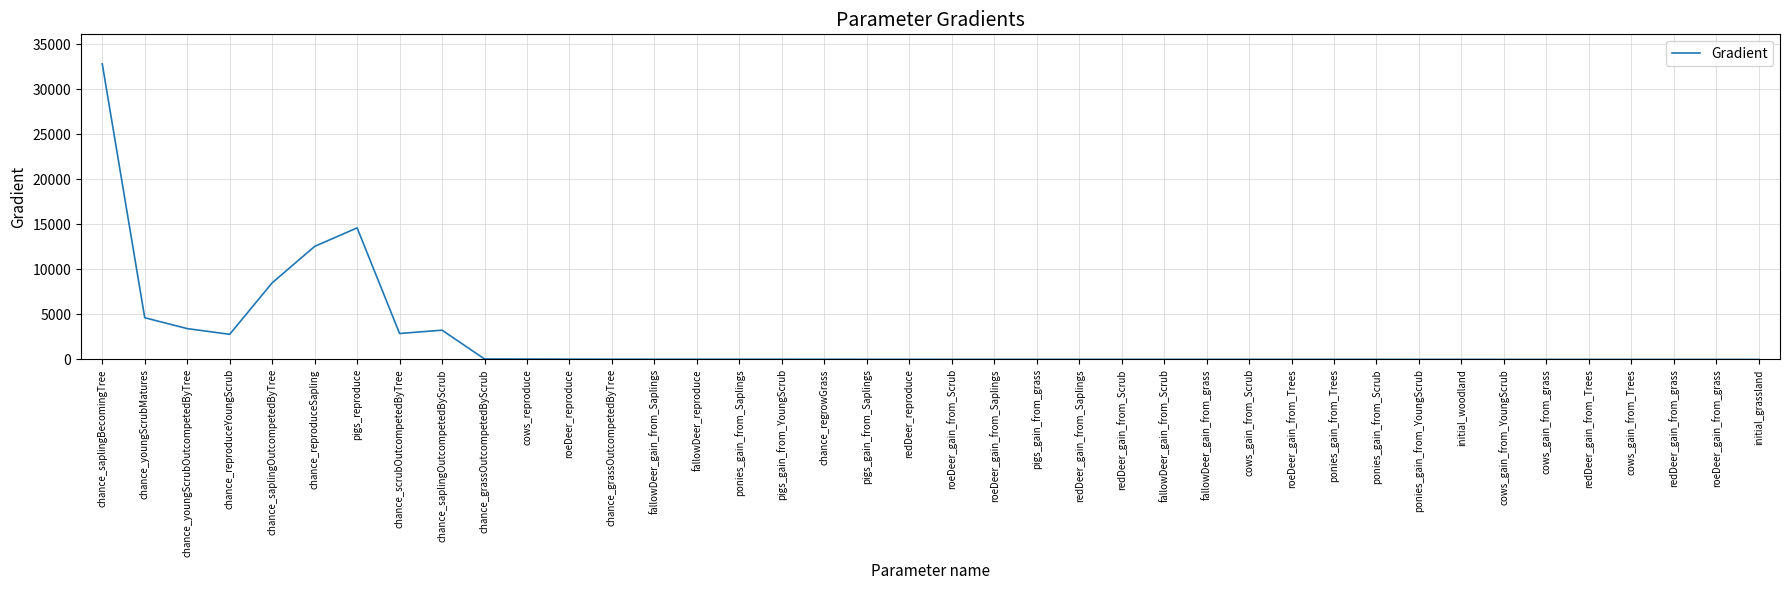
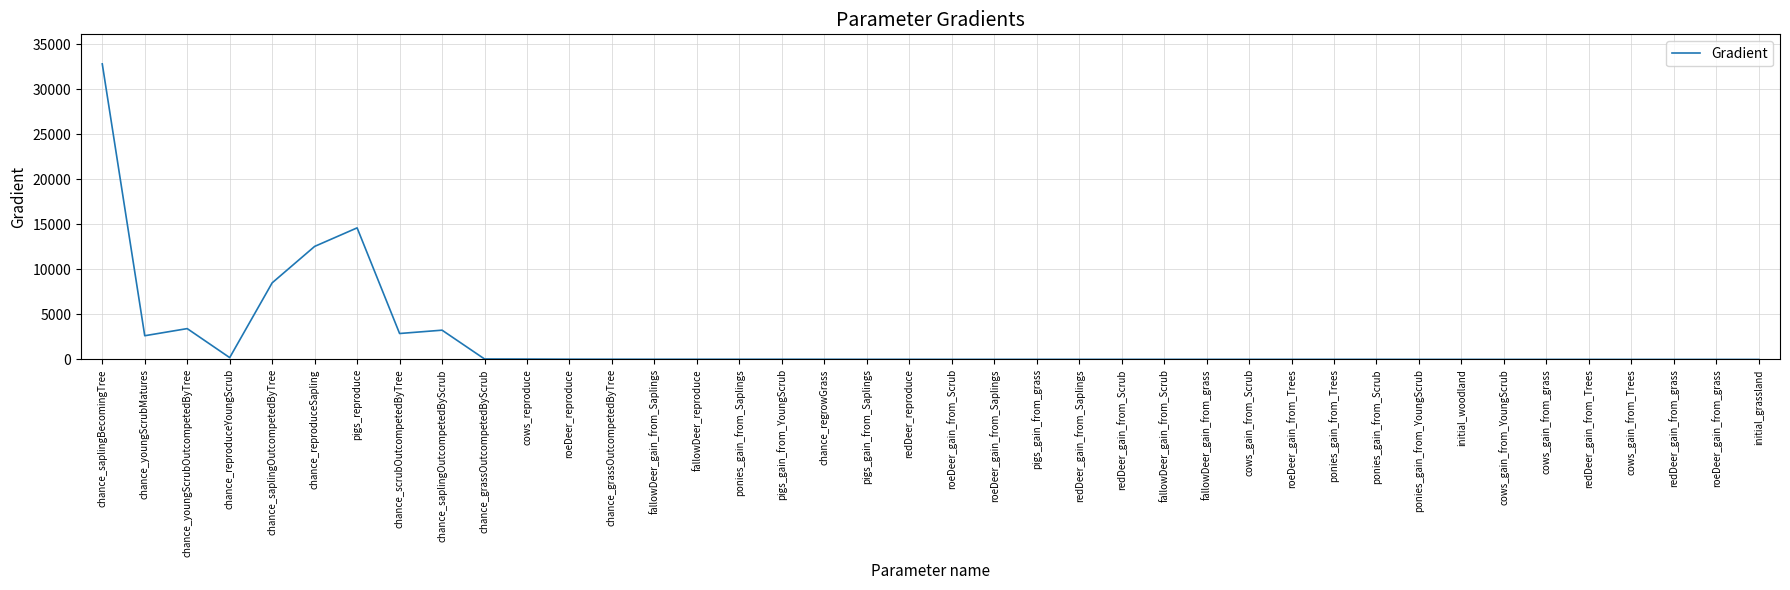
  {
    "chance_saplingBecomingTree": 33000,
-   "chance_youngScrubMatures": 5000,
+   "chance_youngScrubMatures": 3000,
    "chance_youngScrubOutcompetedByTree": 3000,
-   "chance_reproduceYoungScrub": 3000,
+   "chance_reproduceYoungScrub": 0,
    "chance_saplingOutcompetedByTree": 9000,
    "chance_reproduceSapling": 13000,
    "pigs_reproduce": 15000,
    "chance_scrubOutcompetedByTree": 3000,
    "chance_saplingOutcompetedByScrub": 3000,
    "chance_grassOutcompetedByScrub": 0,
    "cows_reproduce": 0,
    "roeDeer_reproduce": 0,
    "chance_grassOutcompetedByTree": 0,
    "fallowDeer_gain_from_Saplings": 0,
    "fallowDeer_reproduce": 0,
    "ponies_gain_from_Saplings": 0,
    "pigs_gain_from_YoungScrub": 0,
    "chance_regrowGrass": 0,
    "pigs_gain_from_Saplings": 0,
    "redDeer_reproduce": 0,
    "roeDeer_gain_from_Scrub": 0,
    "roeDeer_gain_from_Saplings": 0,
    "pigs_gain_from_grass": 0,
    "redDeer_gain_from_Saplings": 0,
    "redDeer_gain_from_Scrub": 0,
    "fallowDeer_gain_from_Scrub": 0,
    "fallowDeer_gain_from_grass": 0,
    "cows_gain_from_Scrub": 0,
    "roeDeer_gain_from_Trees": 0,
    "ponies_gain_from_Trees": 0,
    "ponies_gain_from_Scrub": 0,
    "ponies_gain_from_YoungScrub": 0,
    "initial_woodland": 0,
    "cows_gain_from_YoungScrub": 0,
    "cows_gain_from_grass": 0,
    "redDeer_gain_from_Trees": 0,
    "cows_gain_from_Trees": 0,
    "redDeer_gain_from_grass": 0,
    "roeDeer_gain_from_grass": 0,
    "initial_grassland": 0
  }
